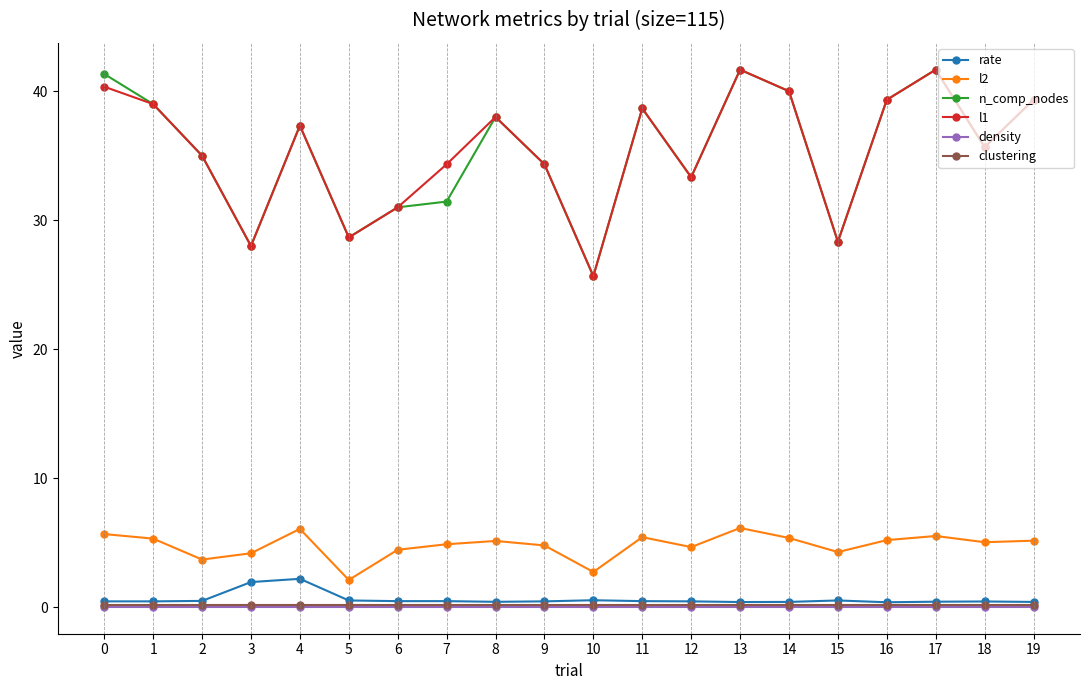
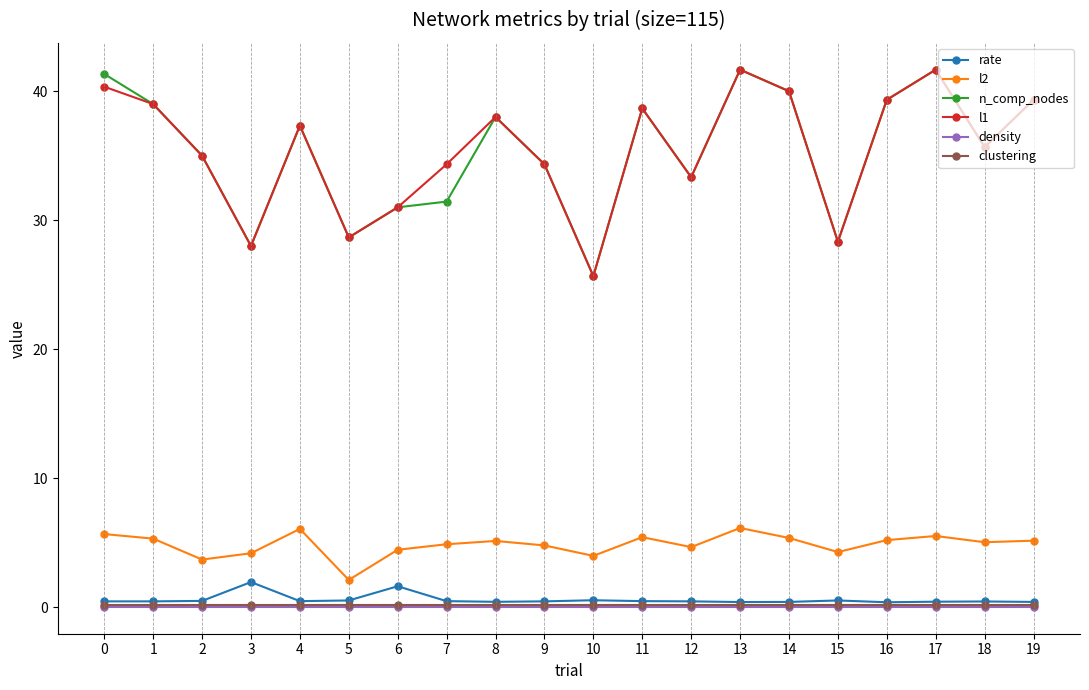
  {
    "rate": {
      "0": 0.5,
      "1": 0.5,
      "2": 0.5,
      "3": 2.0,
-     "4": 2.2,
+     "4": 0.5,
      "5": 0.5,
-     "6": 0.5,
+     "6": 1.6,
      "7": 0.5,
      "8": 0.4,
      "9": 0.5,
      "10": 0.5,
      "11": 0.5,
      "12": 0.5,
      "13": 0.4,
      "14": 0.4,
      "15": 0.5,
      "16": 0.4,
      "17": 0.4,
      "18": 0.5,
      "19": 0.4
    },
    "l2": {
      "0": 5.7,
      "1": 5.3,
      "2": 3.7,
      "3": 4.2,
      "4": 6.1,
      "5": 2.1,
      "6": 4.5,
      "7": 4.9,
      "8": 5.1,
      "9": 4.8,
-     "10": 2.7,
+     "10": 4.0,
      "11": 5.4,
      "12": 4.7,
      "13": 6.1,
      "14": 5.4,
      "15": 4.3,
      "16": 5.2,
      "17": 5.5,
      "18": 5.0,
      "19": 5.2
    },
    "n_comp_nodes": {
      "0": 41.3,
      "7": 31.4
    },
    "l1": {
      "0": 40.3,
      "7": 34.3
    }
  }
